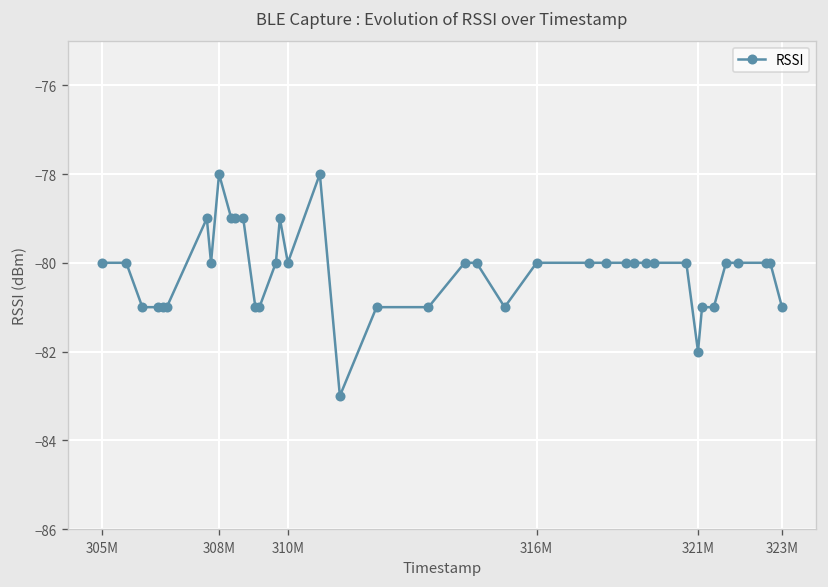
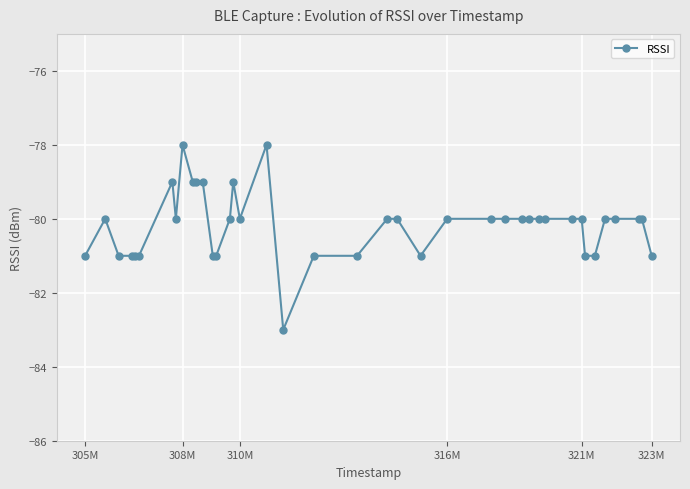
  {
-   "305M": -80,
+   "305M": -81,
    "308M": -78,
    "310M": -80,
    "316M": -80,
-   "321M": -82,
+   "321M": -80,
    "323M": -81
  }
